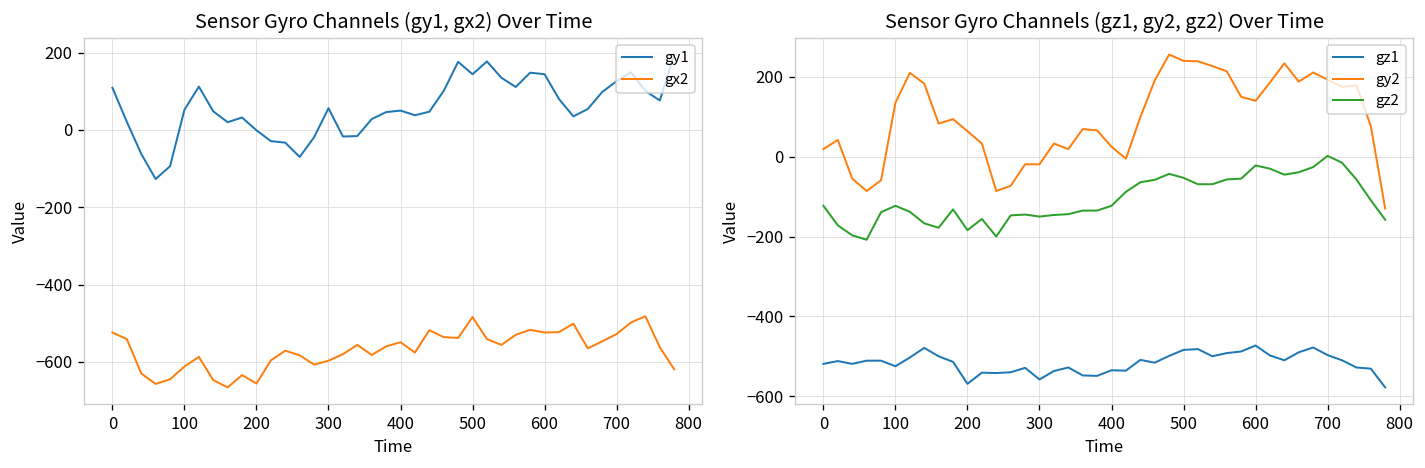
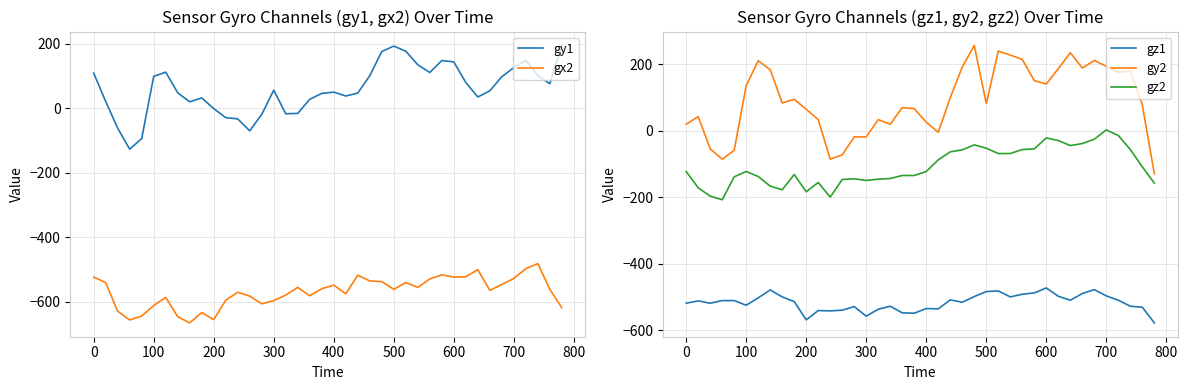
  {
    "Sensor Gyro Channels (gy1, gx2) Over Time": {
      "gy1": {
        "0": 110,
-       "100": 50,
+       "100": 100,
        "200": 0,
        "300": 60,
        "400": 50,
-       "500": 140,
+       "500": 190,
        "600": 140
      },
      "gx2": {
        "0": -520,
        "100": -610,
        "200": -660,
        "300": -600,
        "400": -550,
-       "500": -480,
+       "500": -560,
        "600": -520,
        "700": -530
      }
    },
    "Sensor Gyro Channels (gz1, gy2, gz2) Over Time": {
      "gz1": {
        "0": -520,
        "100": -530,
        "200": -570,
        "300": -560,
        "400": -540,
        "500": -480,
        "600": -470,
        "700": -500
      },
      "gy2": {
        "0": 20,
        "100": 140,
        "200": 60,
        "300": -20,
        "400": 30,
-       "500": 240,
+       "500": 80,
        "600": 140
      },
      "gz2": {
        "0": -120,
        "100": -120,
        "200": -180,
        "300": -150,
        "400": -120,
        "500": -50,
        "600": -20,
        "700": 0
      }
    }
  }
